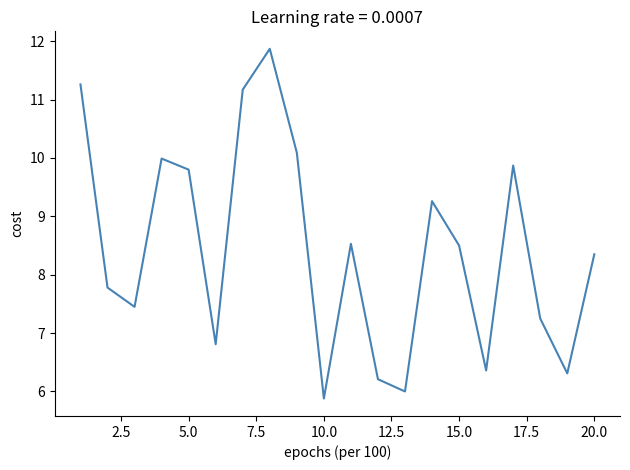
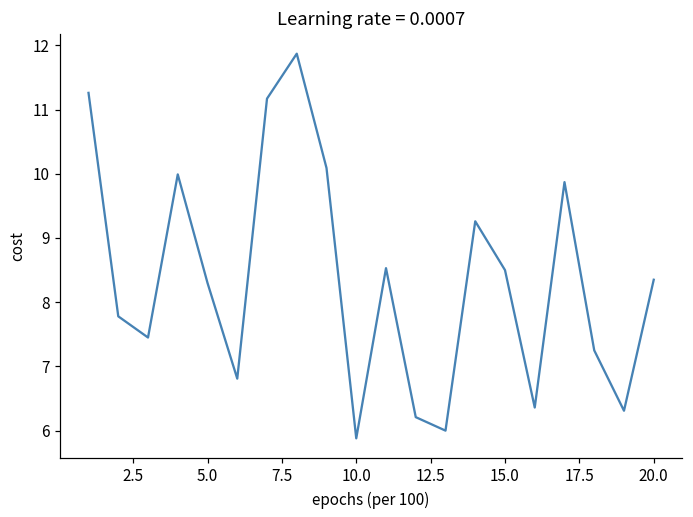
  {
-   "5.0": 9.8,
+   "5.0": 8.3,
    "10.0": 5.9,
    "15.0": 8.5,
    "20.0": 8.4
  }
